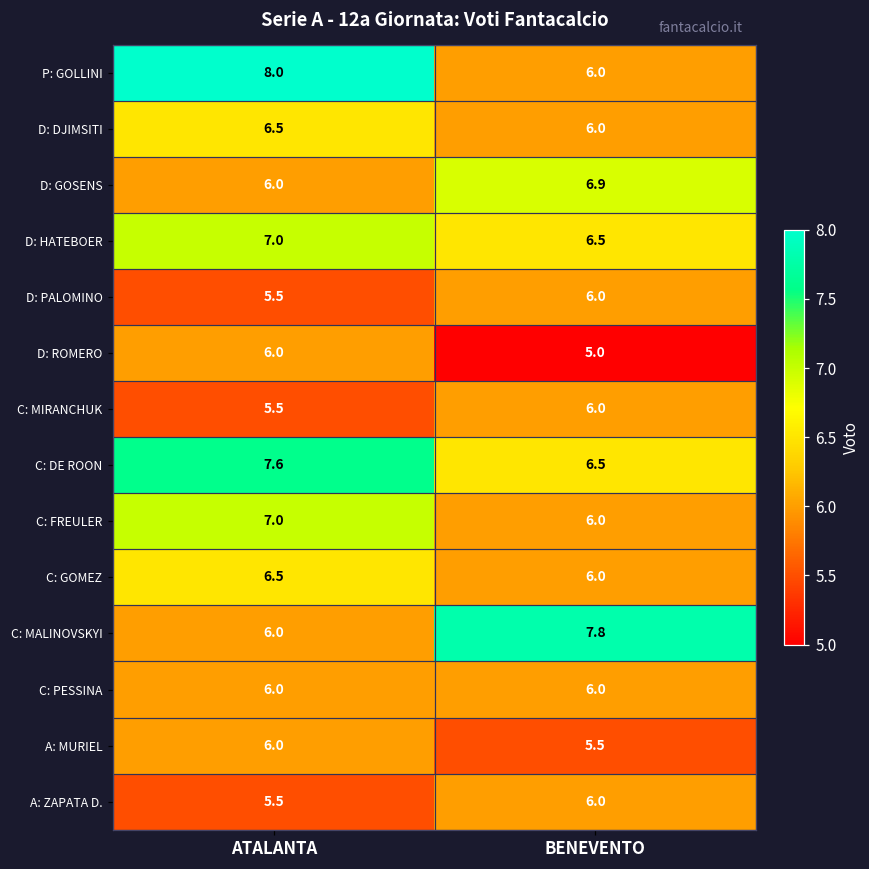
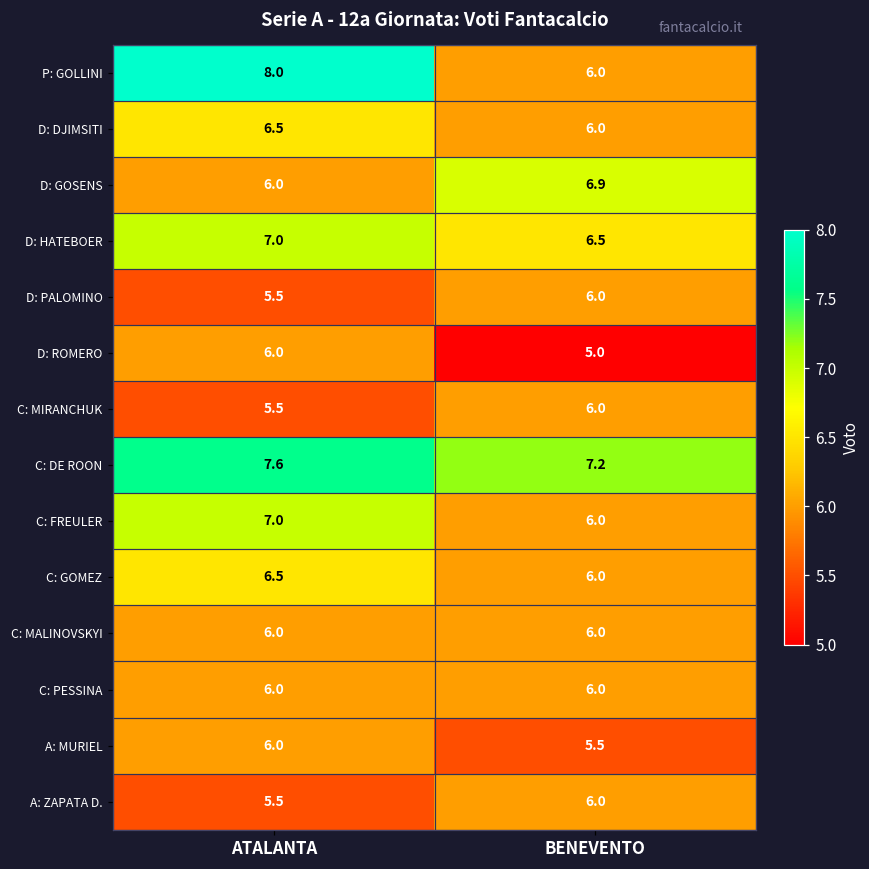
  {
    "P: GOLLINI": {
      "ATALANTA": 8.0,
      "BENEVENTO": 6.0
    },
    "D: DJIMSITI": {
      "ATALANTA": 6.5,
      "BENEVENTO": 6.0
    },
    "D: GOSENS": {
      "ATALANTA": 6.0,
      "BENEVENTO": 6.9
    },
    "D: HATEBOER": {
      "ATALANTA": 7.0,
      "BENEVENTO": 6.5
    },
    "D: PALOMINO": {
      "ATALANTA": 5.5,
      "BENEVENTO": 6.0
    },
    "D: ROMERO": {
      "ATALANTA": 6.0,
      "BENEVENTO": 5.0
    },
    "C: MIRANCHUK": {
      "ATALANTA": 5.5,
      "BENEVENTO": 6.0
    },
    "C: DE ROON": {
      "ATALANTA": 7.6,
-     "BENEVENTO": 6.5
+     "BENEVENTO": 7.2
    },
    "C: FREULER": {
      "ATALANTA": 7.0,
      "BENEVENTO": 6.0
    },
    "C: GOMEZ": {
      "ATALANTA": 6.5,
      "BENEVENTO": 6.0
    },
    "C: MALINOVSKYI": {
      "ATALANTA": 6.0,
-     "BENEVENTO": 7.8
+     "BENEVENTO": 6.0
    },
    "C: PESSINA": {
      "ATALANTA": 6.0,
      "BENEVENTO": 6.0
    },
    "A: MURIEL": {
      "ATALANTA": 6.0,
      "BENEVENTO": 5.5
    },
    "A: ZAPATA D.": {
      "ATALANTA": 5.5,
      "BENEVENTO": 6.0
    }
  }
